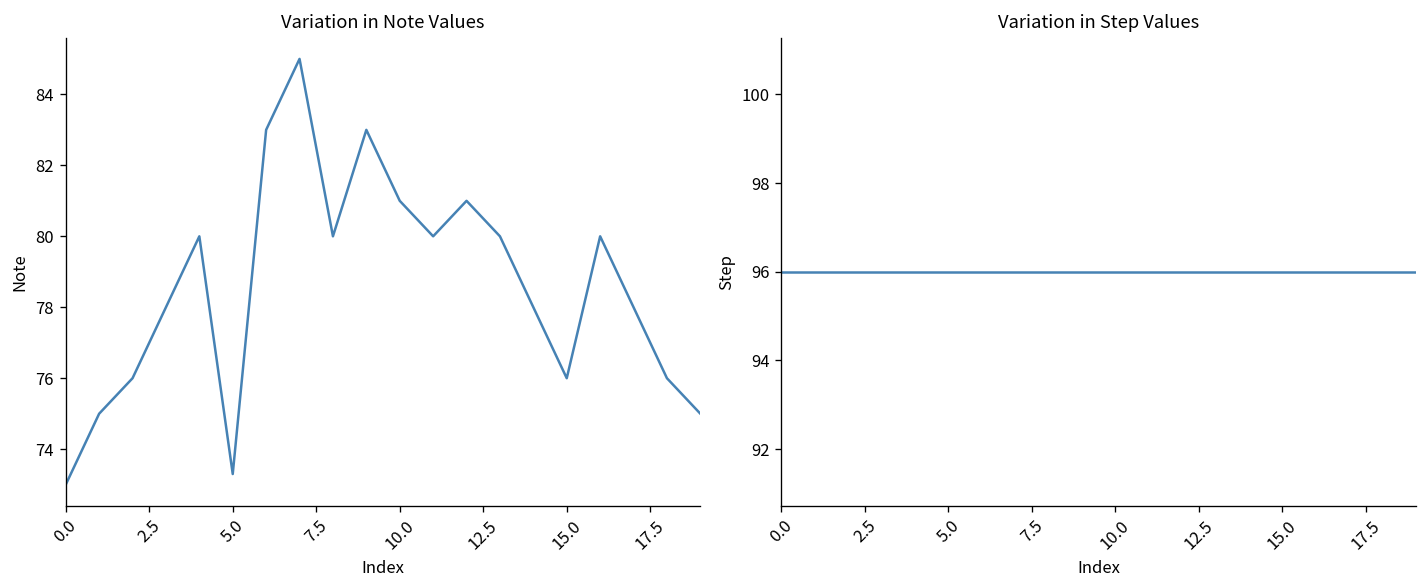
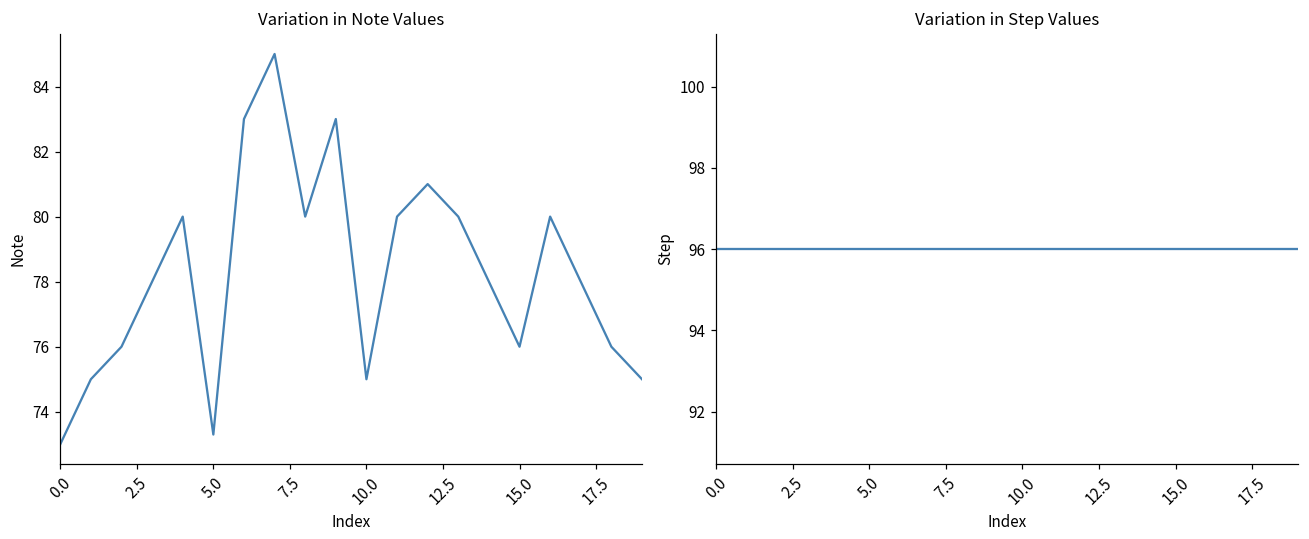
  {
    "Variation in Note Values": {
      "0.0": 73,
      "5.0": 73.3,
-     "10.0": 81,
+     "10.0": 75,
      "15.0": 76
    },
    "Variation in Step Values": {
      "0.0": 96.0,
      "5.0": 96.0,
      "10.0": 96.0,
      "15.0": 96.0
    }
  }
